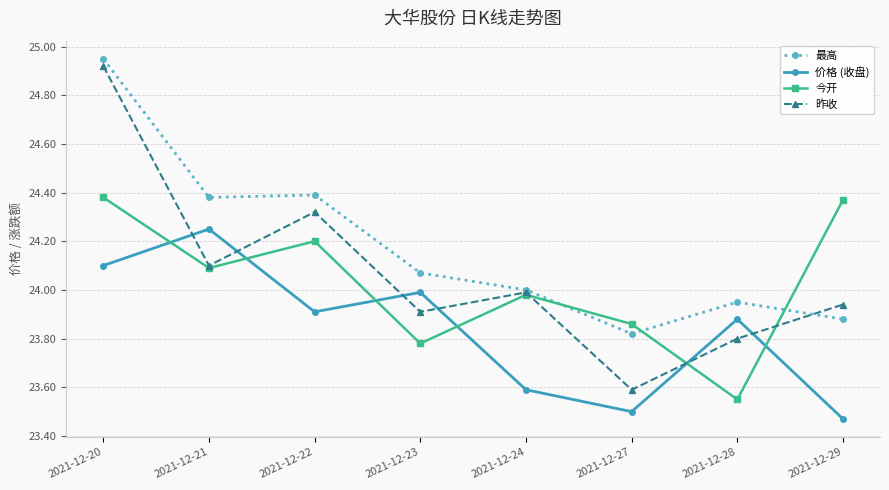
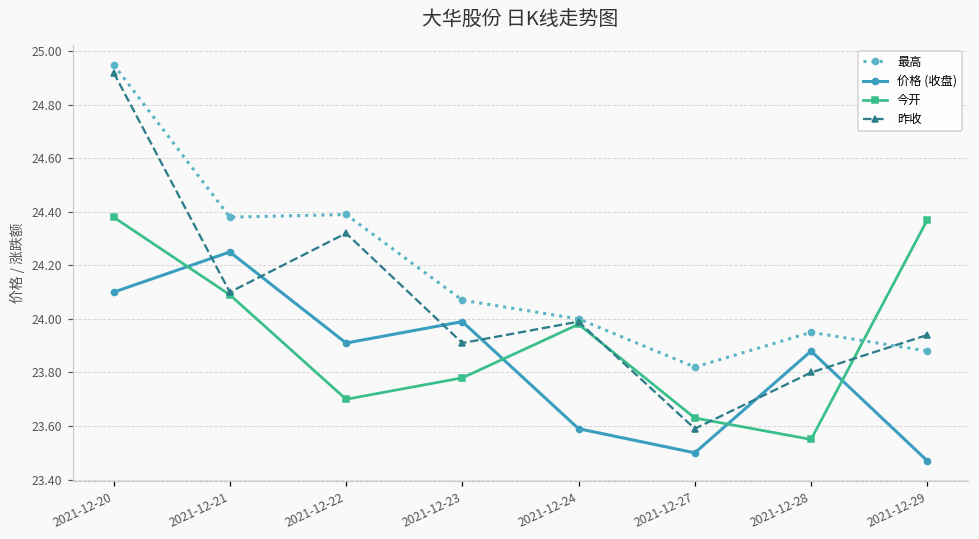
  {
    "今开": {
      "2021-12-20": 24.38,
-     "2021-12-22": 24.2,
+     "2021-12-22": 23.7,
      "2021-12-23": 23.78,
-     "2021-12-27": 23.86,
+     "2021-12-27": 23.63,
      "2021-12-28": 23.55,
      "2021-12-29": 24.37
    },
    "昨收": {
      "2021-12-20": 24.92,
      "2021-12-22": 24.32,
      "2021-12-23": 23.91,
      "2021-12-27": 23.59,
      "2021-12-28": 23.80,
      "2021-12-29": 23.94
    }
  }
